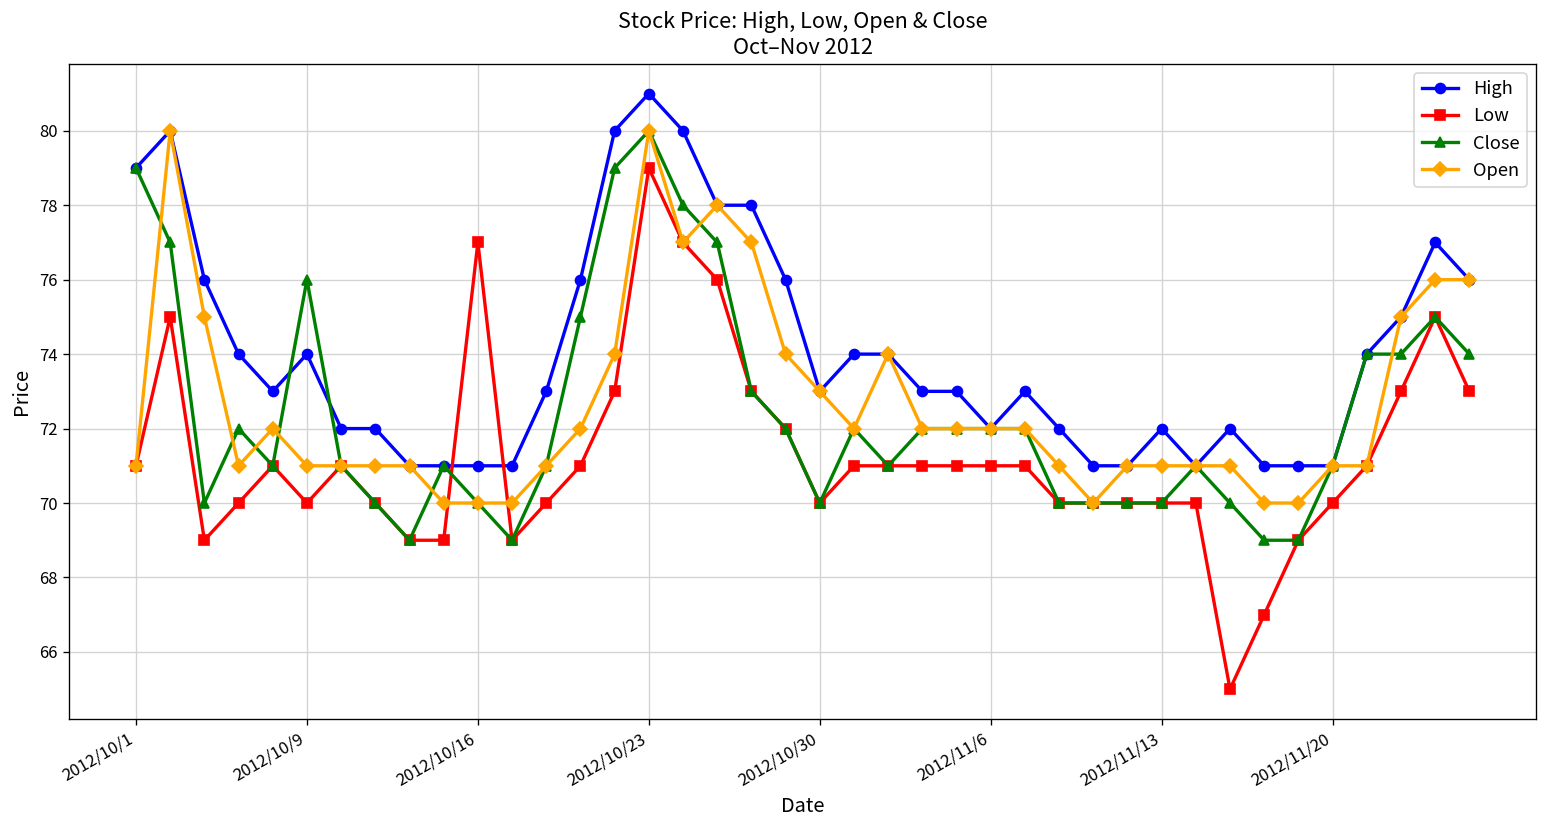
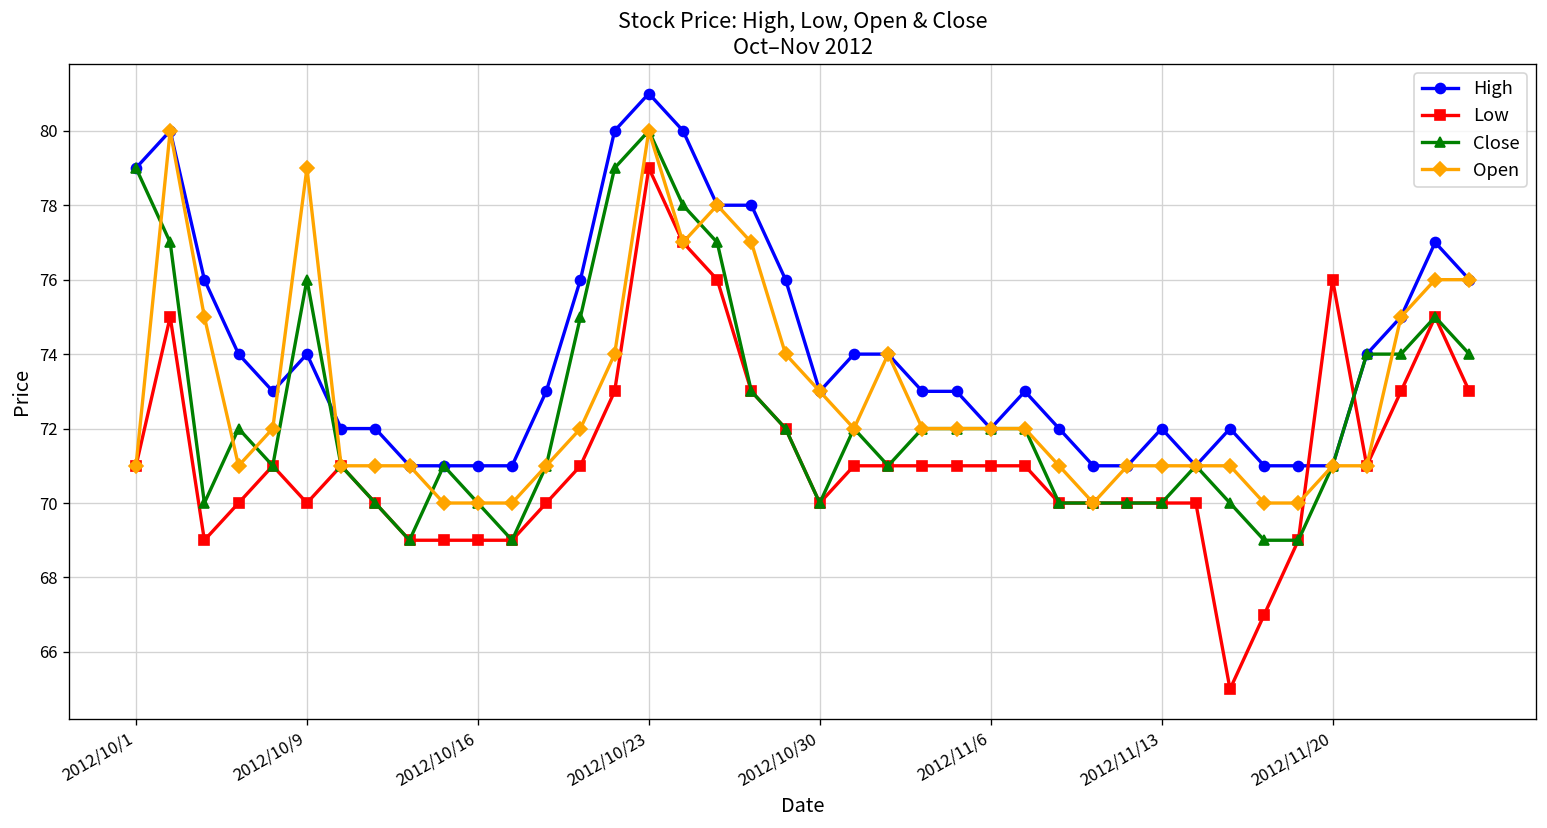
  {
    "High": {
      "2012/10/9": 74,
      "2012/10/16": 71,
      "2012/10/23": 81,
      "2012/11/13": 72
    },
    "Low": {
      "2012/10/9": 70,
-     "2012/10/16": 77,
+     "2012/10/16": 69,
      "2012/10/23": 79,
      "2012/11/6": 71,
-     "2012/11/20": 70
+     "2012/11/20": 76
    },
    "Close": {
      "2012/10/9": 76
    },
    "Open": {
-     "2012/10/9": 71,
+     "2012/10/9": 79,
      "2012/11/13": 71
    }
  }
